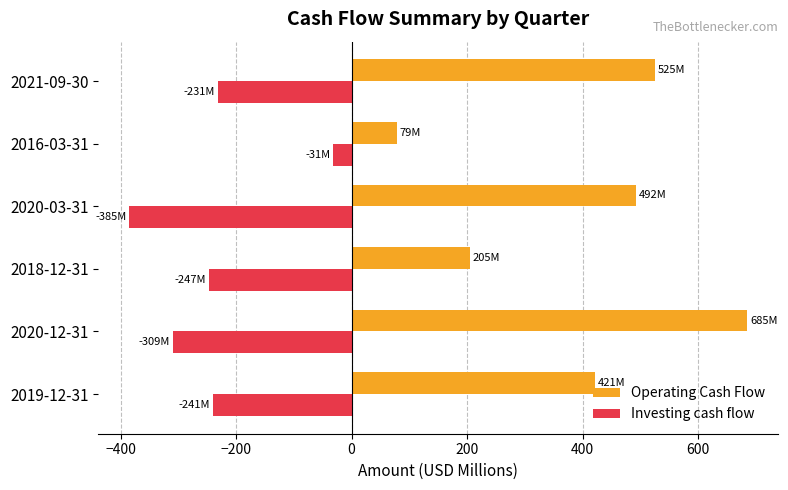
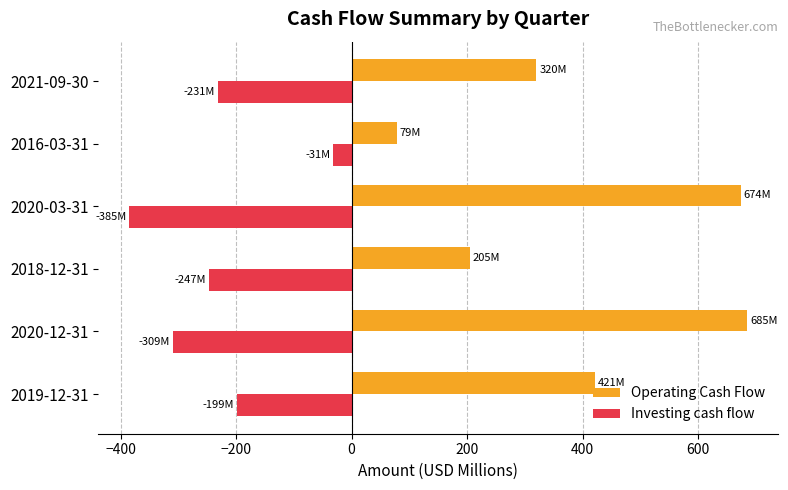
  {
    "Operating Cash Flow": {
-     "2021-09-30": "525M",
+     "2021-09-30": "320M",
      "2016-03-31": "79M",
-     "2020-03-31": "492M",
+     "2020-03-31": "674M",
      "2018-12-31": "205M",
      "2020-12-31": "685M",
      "2019-12-31": "421M"
    },
    "Investing cash flow": {
      "2021-09-30": "-231M",
      "2016-03-31": "-31M",
      "2020-03-31": "-385M",
      "2018-12-31": "-247M",
      "2020-12-31": "-309M",
-     "2019-12-31": "-241M"
+     "2019-12-31": "-199M"
    }
  }
